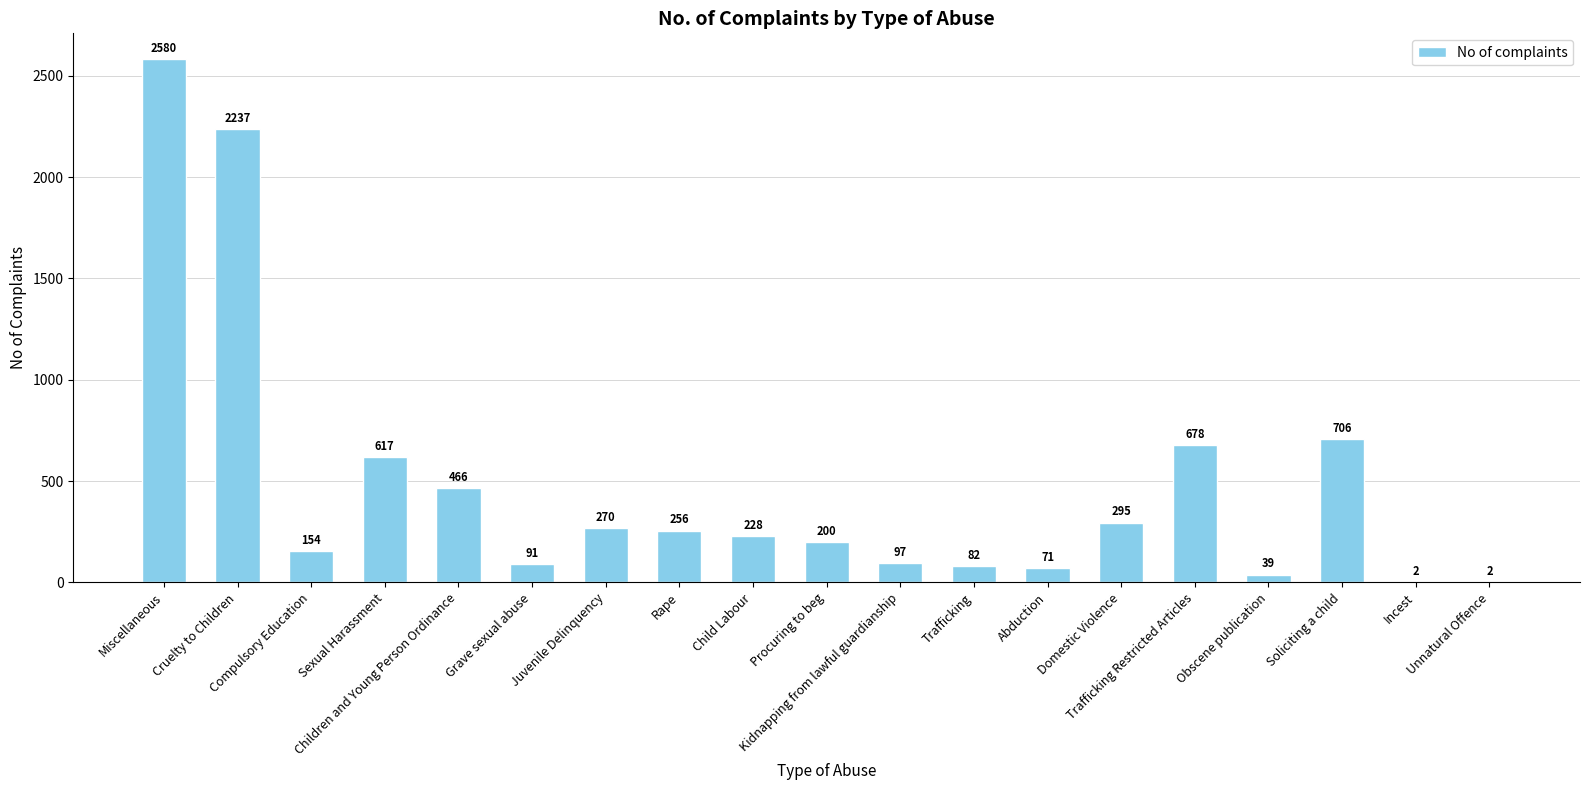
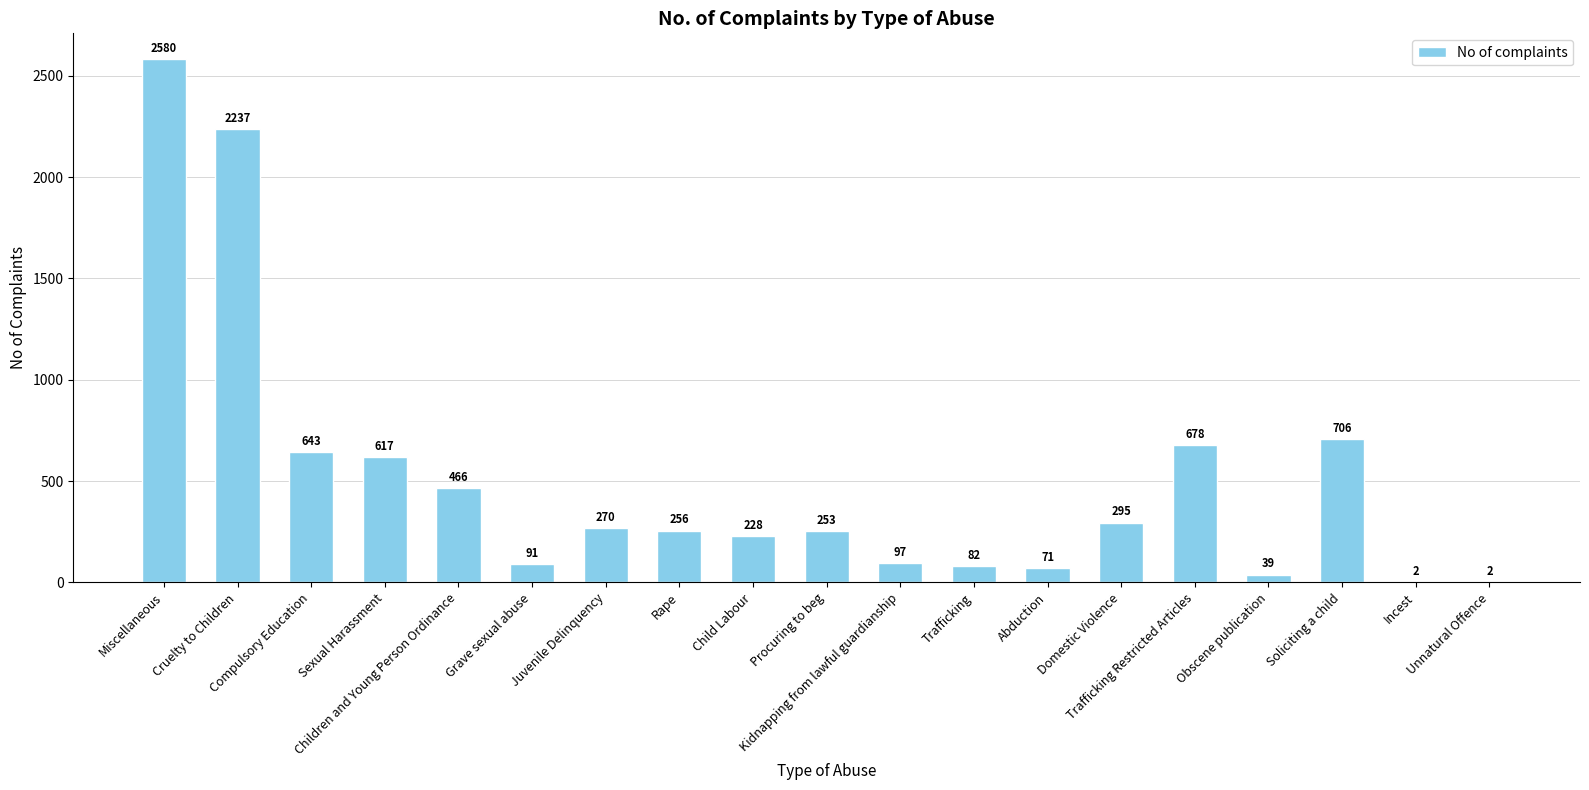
  {
    "Miscellaneous": 2580,
    "Cruelty to Children": 2237,
-   "Compulsory Education": 154,
+   "Compulsory Education": 643,
    "Sexual Harassment": 617,
    "Children and Young Person Ordinance": 466,
    "Grave sexual abuse": 91,
    "Juvenile Delinquency": 270,
    "Rape": 256,
    "Child Labour": 228,
-   "Procuring to beg": 200,
+   "Procuring to beg": 253,
    "Kidnapping from lawful guardianship": 97,
    "Trafficking": 82,
    "Abduction": 71,
    "Domestic Violence": 295,
    "Trafficking Restricted Articles": 678,
    "Obscene publication": 39,
    "Incest": 2,
    "Unnatural Offence": 2
  }
